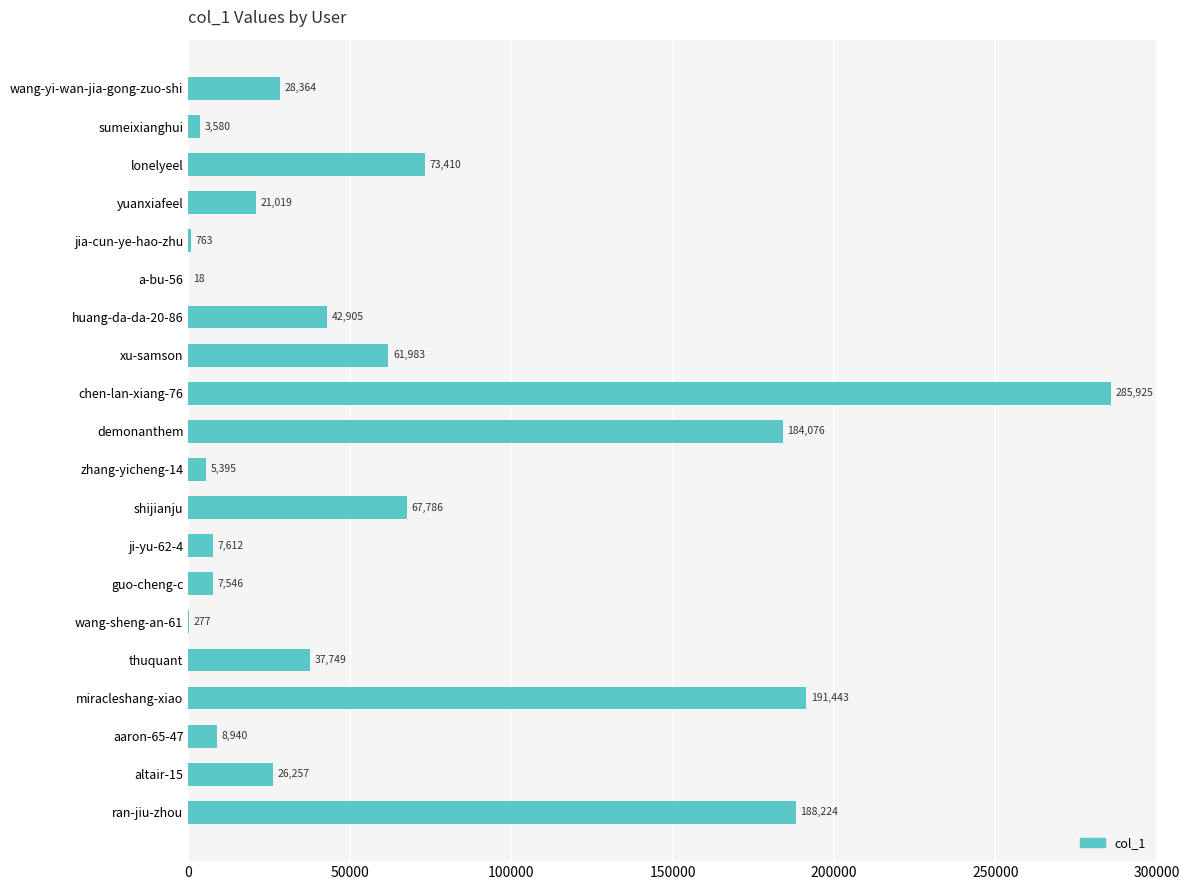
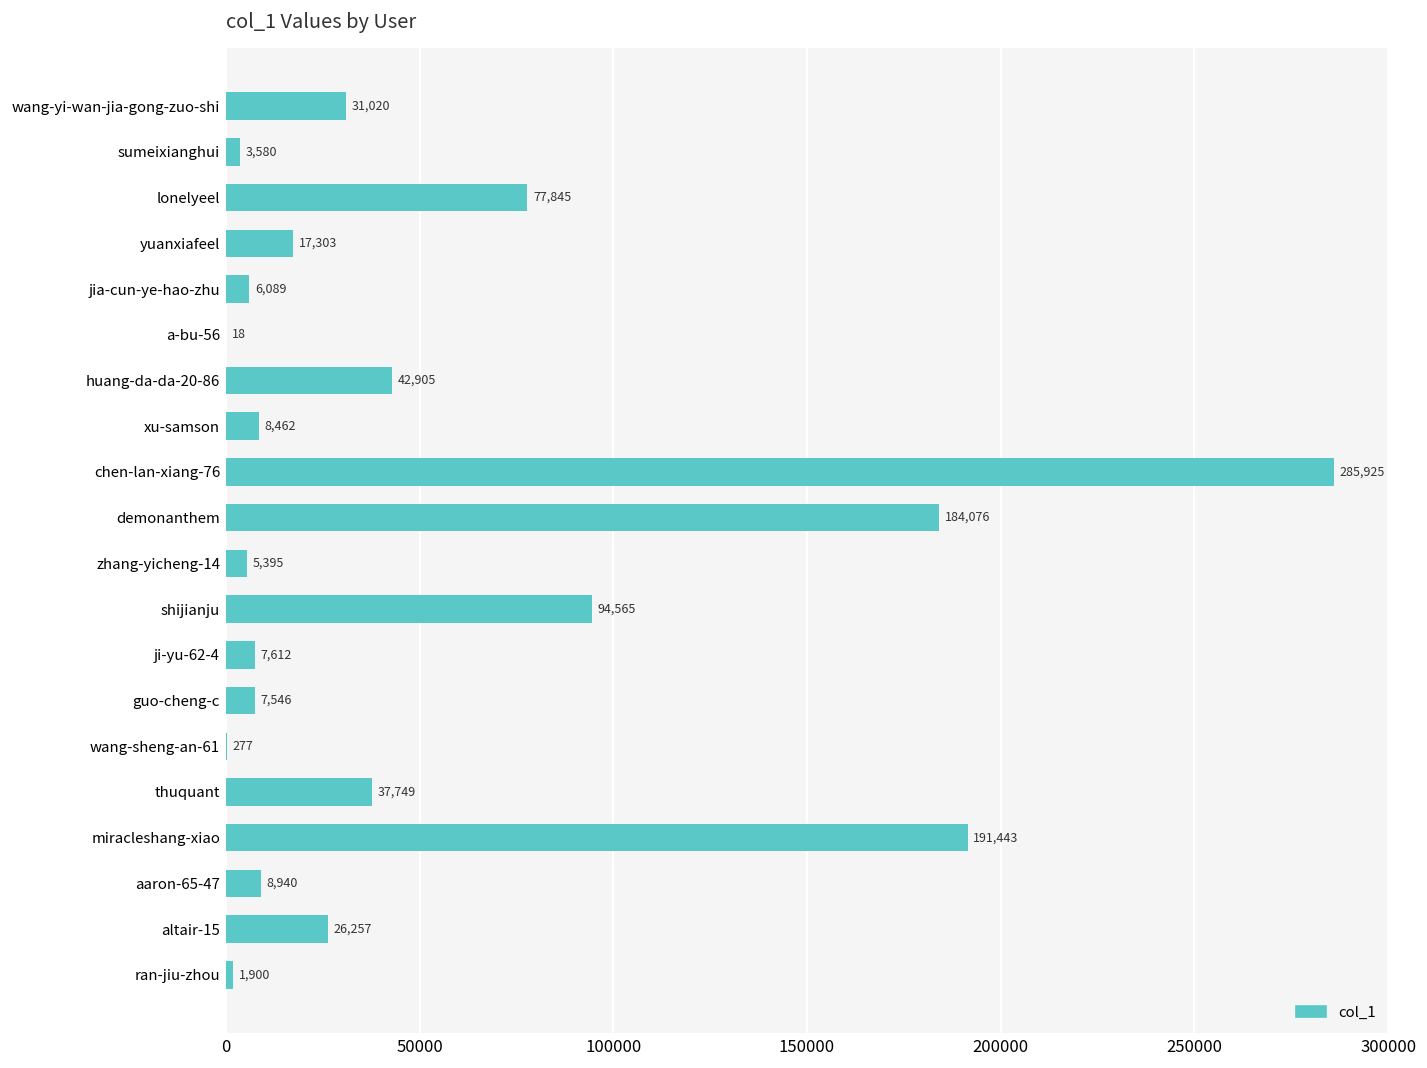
  {
-   "wang-yi-wan-jia-gong-zuo-shi": "28,364",
+   "wang-yi-wan-jia-gong-zuo-shi": "31,020",
    "sumeixianghui": "3,580",
-   "lonelyeel": "73,410",
-   "yuanxiafeel": "21,019",
-   "jia-cun-ye-hao-zhu": "763",
+   "lonelyeel": "77,845",
+   "yuanxiafeel": "17,303",
+   "jia-cun-ye-hao-zhu": "6,089",
    "a-bu-56": "18",
    "huang-da-da-20-86": "42,905",
-   "xu-samson": "61,983",
+   "xu-samson": "8,462",
    "chen-lan-xiang-76": "285,925",
    "demonanthem": "184,076",
    "zhang-yicheng-14": "5,395",
-   "shijianju": "67,786",
+   "shijianju": "94,565",
    "ji-yu-62-4": "7,612",
    "guo-cheng-c": "7,546",
    "wang-sheng-an-61": "277",
    "thuquant": "37,749",
    "miracleshang-xiao": "191,443",
    "aaron-65-47": "8,940",
    "altair-15": "26,257",
-   "ran-jiu-zhou": "188,224"
+   "ran-jiu-zhou": "1,900"
  }
